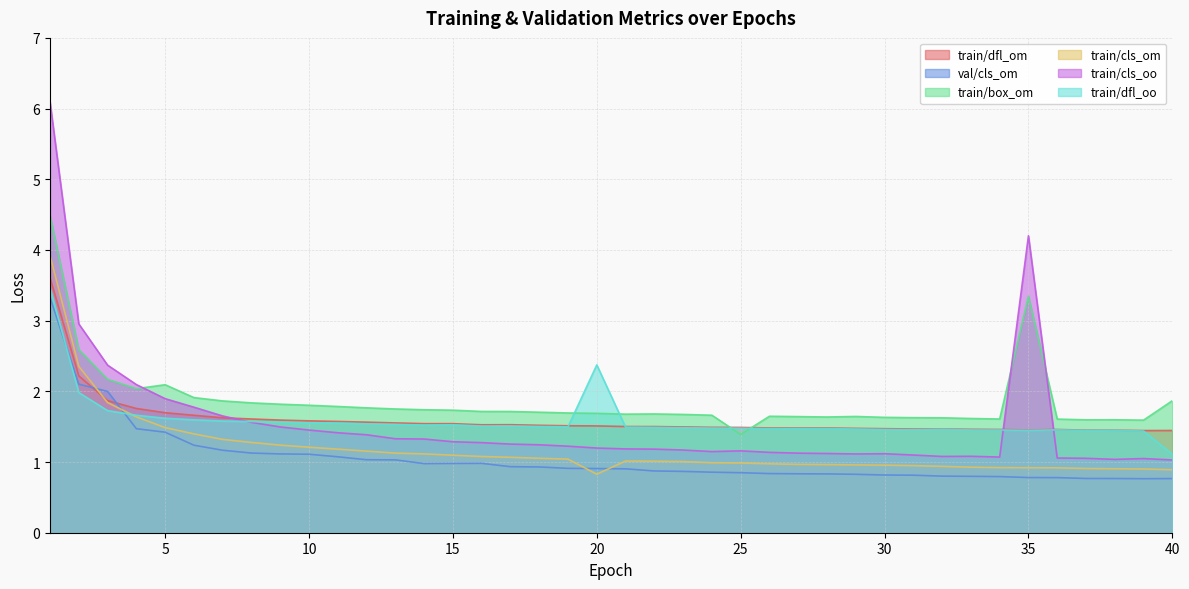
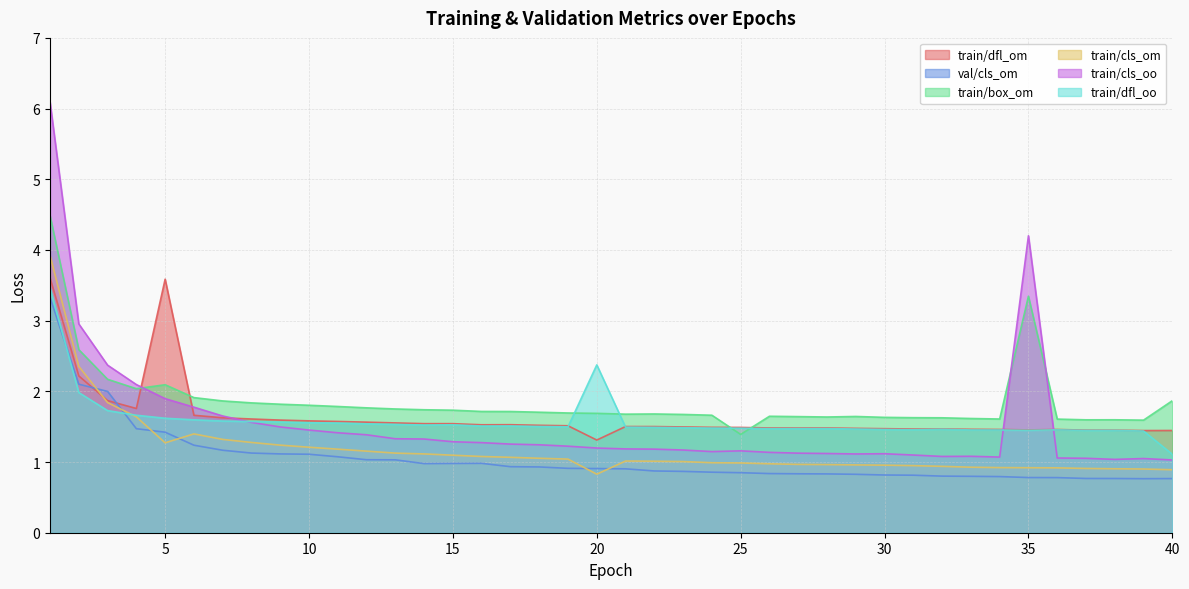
  {
    "train/dfl_om": {
-     "5": 1.7,
-     "20": 1.5,
+     "5": 3.6,
+     "20": 1.3,
      "40": 1.4
    },
    "val/cls_om": {
      "5": 1.4,
      "10": 1.1,
      "15": 1.0,
      "20": 0.9,
      "25": 0.8,
      "30": 0.8,
      "35": 0.8,
      "40": 0.8
    },
    "train/box_om": {
      "5": 2.1,
      "10": 1.8,
      "15": 1.7,
      "20": 1.7,
      "25": 1.4,
      "30": 1.6,
      "35": 3.3,
      "40": 1.9
    },
    "train/cls_om": {
-     "5": 1.5,
+     "5": 1.3,
      "10": 1.2,
      "15": 1.1,
      "20": 0.8,
      "25": 1.0,
      "30": 1.0,
      "35": 0.9,
      "40": 0.9
    },
    "train/cls_oo": {
      "5": 1.9,
      "10": 1.5,
      "15": 1.3,
      "20": 1.2,
      "25": 1.2,
      "30": 1.1,
      "35": 4.2,
      "40": 1.0
    },
    "train/dfl_oo": {
      "5": 1.6,
      "20": 2.4,
      "40": 1.1
    }
  }
